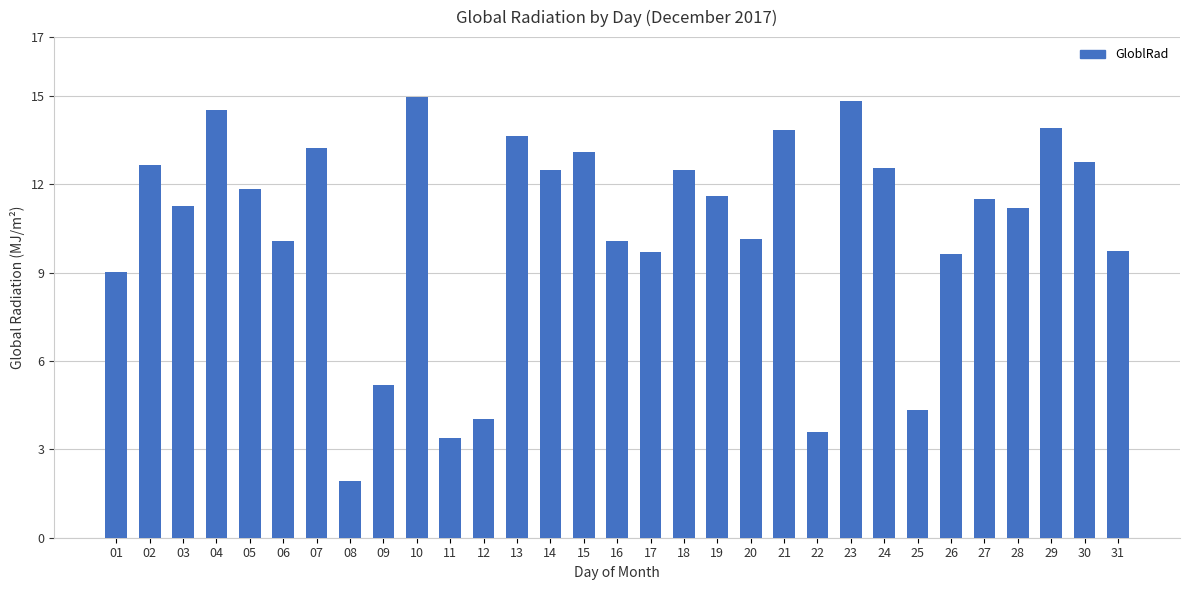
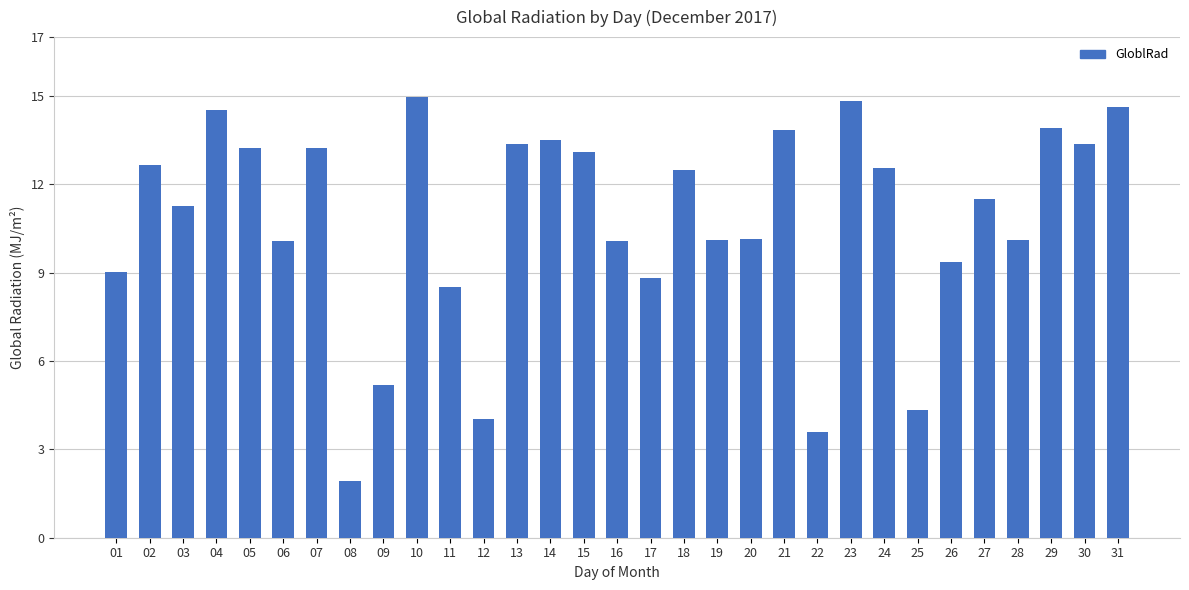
  {
    "01": 9.0,
    "02": 12.7,
    "03": 11.3,
    "04": 14.5,
-   "05": 11.9,
+   "05": 13.3,
    "06": 10.1,
    "07": 13.2,
    "08": 1.9,
    "09": 5.2,
    "10": 15.0,
-   "11": 3.4,
+   "11": 8.5,
    "12": 4.0,
-   "13": 13.7,
-   "14": 12.5,
+   "13": 13.4,
+   "14": 13.5,
    "15": 13.1,
    "16": 10.1,
-   "17": 9.7,
+   "17": 8.8,
    "18": 12.5,
-   "19": 11.6,
+   "19": 10.1,
    "20": 10.1,
    "21": 13.9,
    "22": 3.6,
    "23": 14.8,
    "24": 12.6,
    "25": 4.4,
-   "26": 9.7,
+   "26": 9.4,
    "27": 11.5,
-   "28": 11.2,
+   "28": 10.1,
    "29": 13.9,
-   "30": 12.8,
-   "31": 9.8
+   "30": 13.4,
+   "31": 14.6
  }
